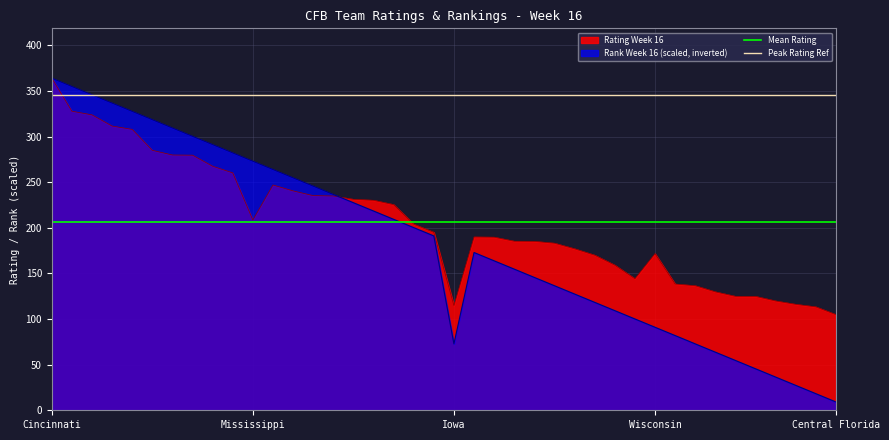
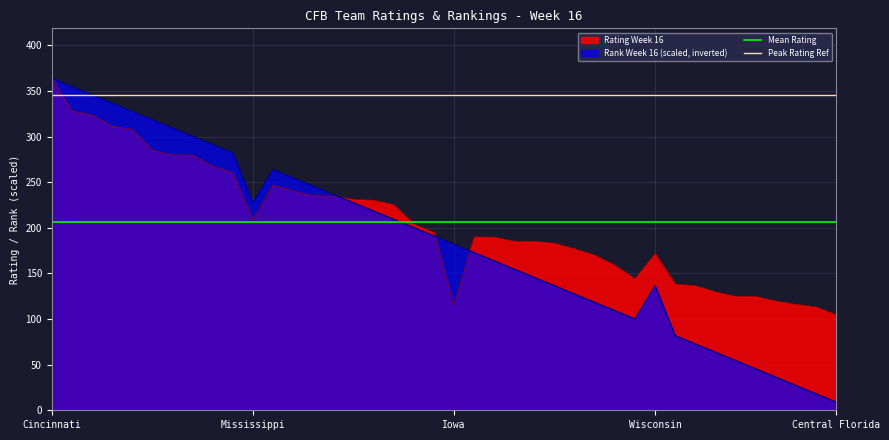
  {
    "Rating Week 16": {
      "Mississippi": 210,
      "Iowa": 110,
      "Wisconsin": 170,
      "Central Florida": 100
    },
    "Rank Week 16 (scaled, inverted)": {
-     "Mississippi": 270,
-     "Iowa": 70,
-     "Wisconsin": 90,
+     "Mississippi": 230,
+     "Iowa": 180,
+     "Wisconsin": 140,
      "Central Florida": 10
    }
  }
